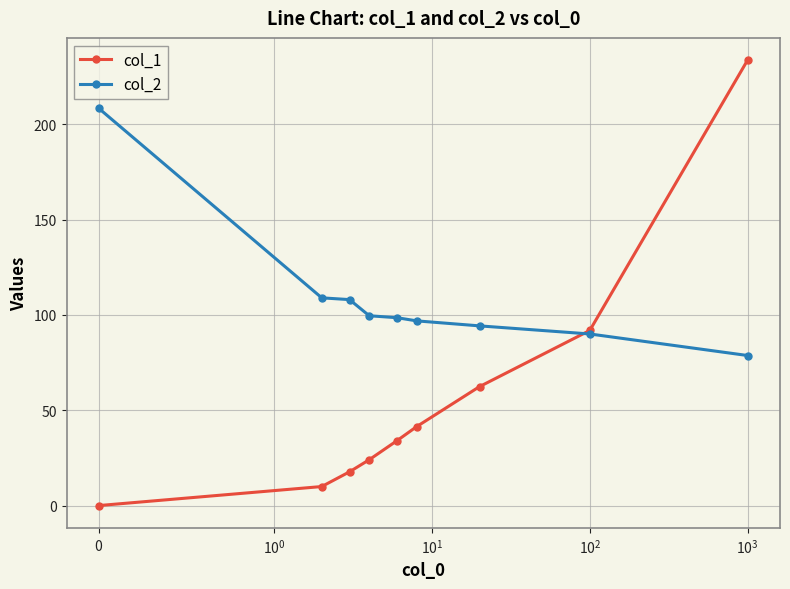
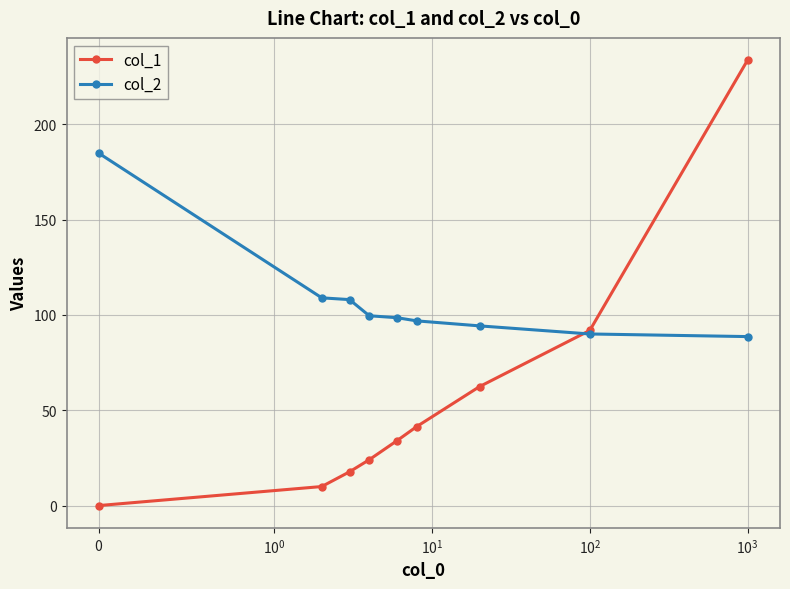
  {
    "col_1": {
      "0": 0,
      "10^2": 92,
      "10^3": 234
    },
    "col_2": {
-     "0": 208,
+     "0": 185,
      "10^2": 90,
-     "10^3": 79
+     "10^3": 89
    }
  }
